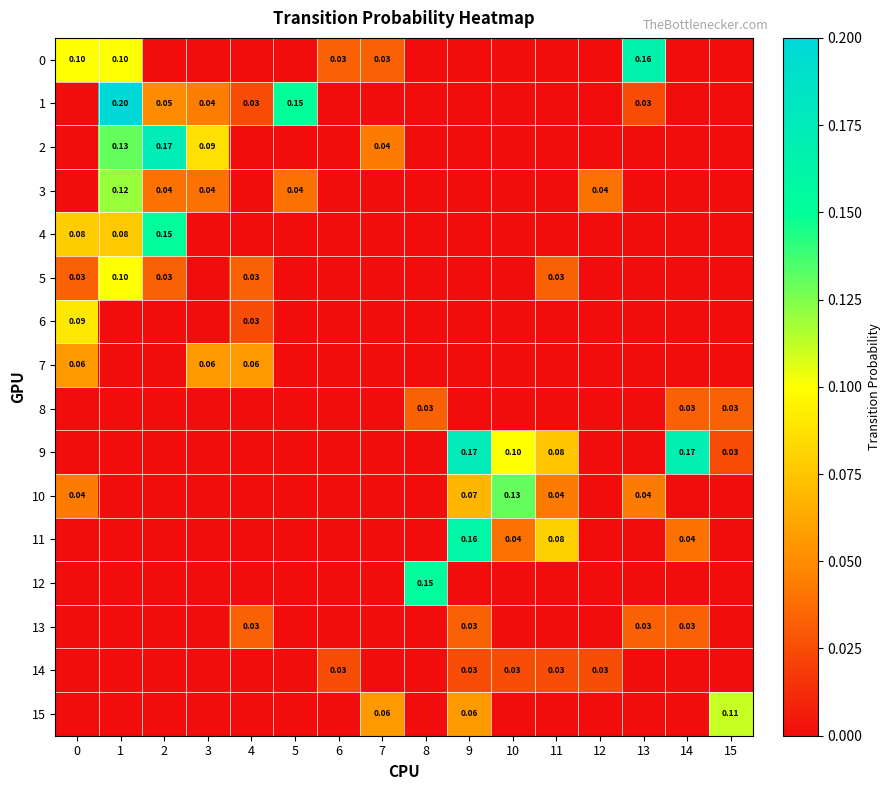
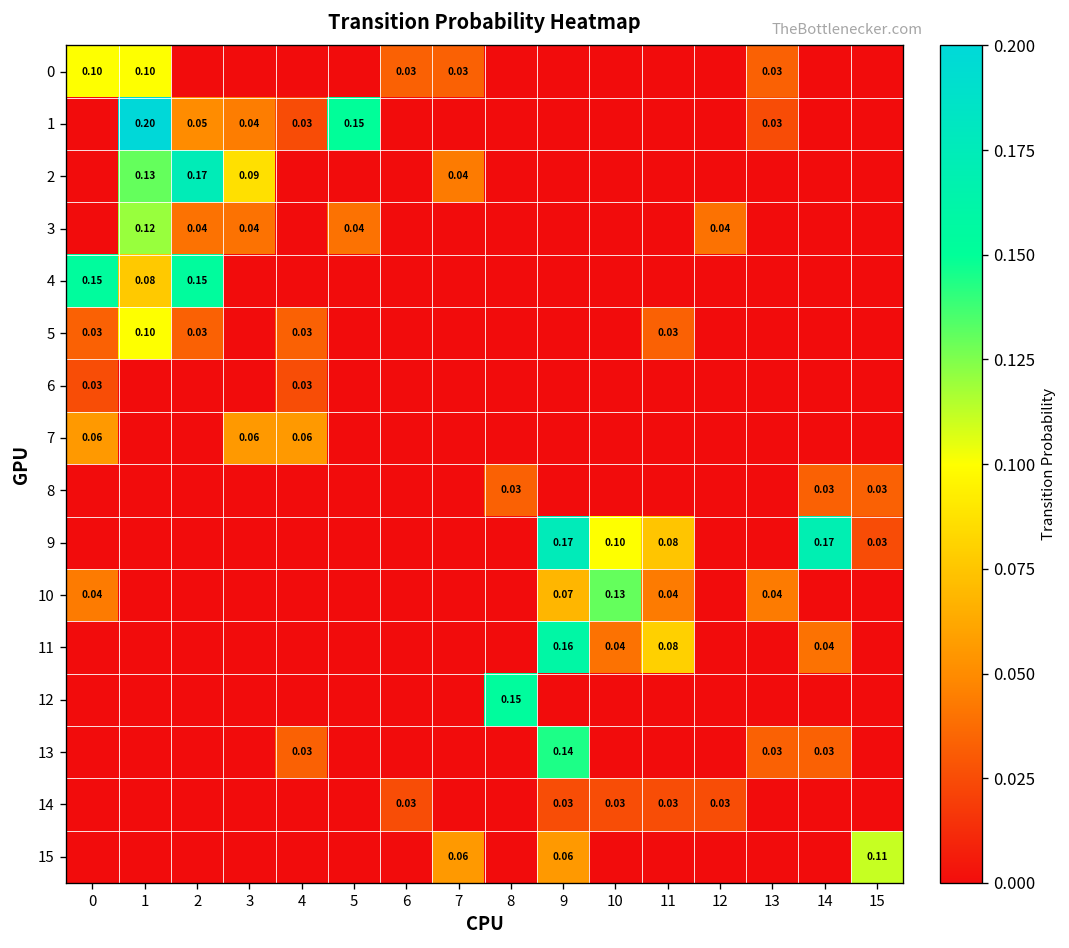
  {
    "0": {
      "0": 0.10,
      "1": 0.10,
      "6": 0.03,
      "7": 0.03,
-     "13": 0.16
+     "13": 0.03
    },
    "1": {
      "1": 0.20,
      "2": 0.05,
      "3": 0.04,
      "4": 0.03,
      "5": 0.15,
      "13": 0.03
    },
    "2": {
      "1": 0.13,
      "2": 0.17,
      "3": 0.09,
      "7": 0.04
    },
    "3": {
      "1": 0.12,
      "2": 0.04,
      "3": 0.04,
      "5": 0.04,
      "12": 0.04
    },
    "4": {
-     "0": 0.08,
+     "0": 0.15,
      "1": 0.08,
      "2": 0.15
    },
    "5": {
      "0": 0.03,
      "1": 0.10,
      "2": 0.03,
      "4": 0.03,
      "11": 0.03
    },
    "6": {
-     "0": 0.09,
+     "0": 0.03,
      "4": 0.03
    },
    "7": {
      "0": 0.06,
      "3": 0.06,
      "4": 0.06
    },
    "8": {
      "8": 0.03,
      "14": 0.03,
      "15": 0.03
    },
    "9": {
      "9": 0.17,
      "10": 0.10,
      "11": 0.08,
      "14": 0.17,
      "15": 0.03
    },
    "10": {
      "0": 0.04,
      "9": 0.07,
      "10": 0.13,
      "11": 0.04,
      "13": 0.04
    },
    "11": {
      "9": 0.16,
      "10": 0.04,
      "11": 0.08,
      "14": 0.04
    },
    "12": {
      "8": 0.15
    },
    "13": {
      "4": 0.03,
-     "9": 0.03,
+     "9": 0.14,
      "13": 0.03,
      "14": 0.03
    },
    "14": {
      "6": 0.03,
      "9": 0.03,
      "10": 0.03,
      "11": 0.03,
      "12": 0.03
    },
    "15": {
      "7": 0.06,
      "9": 0.06,
      "15": 0.11
    }
  }
